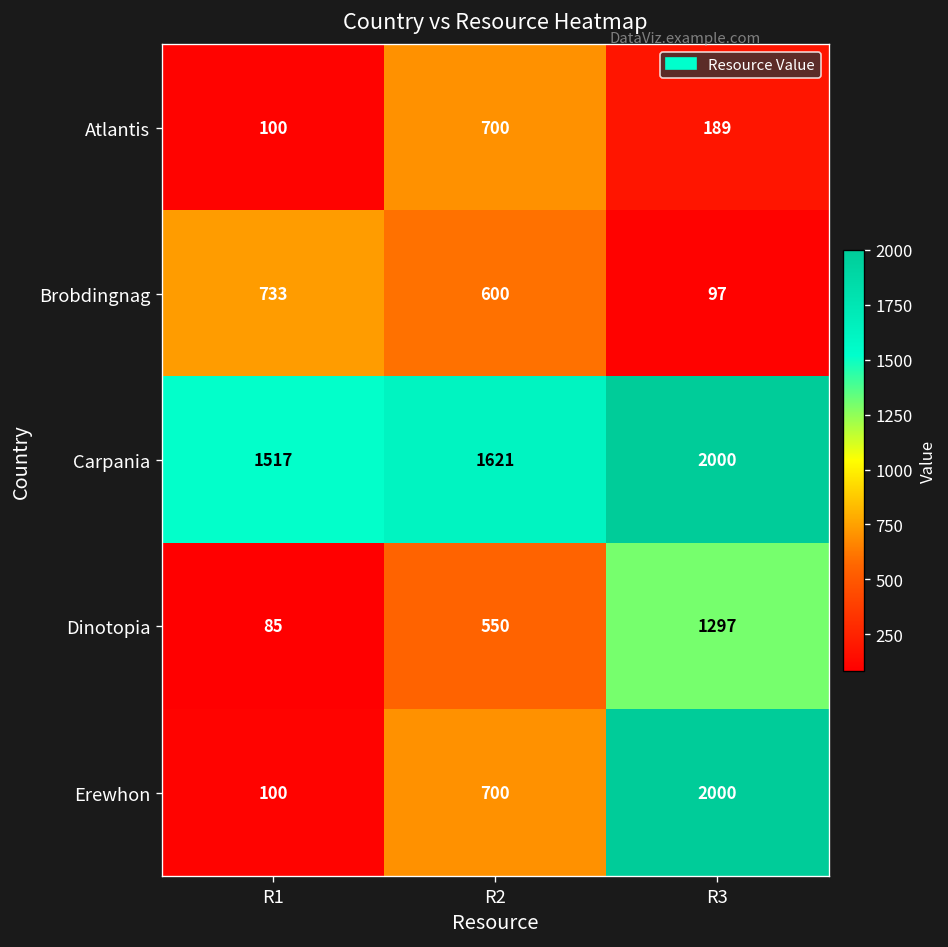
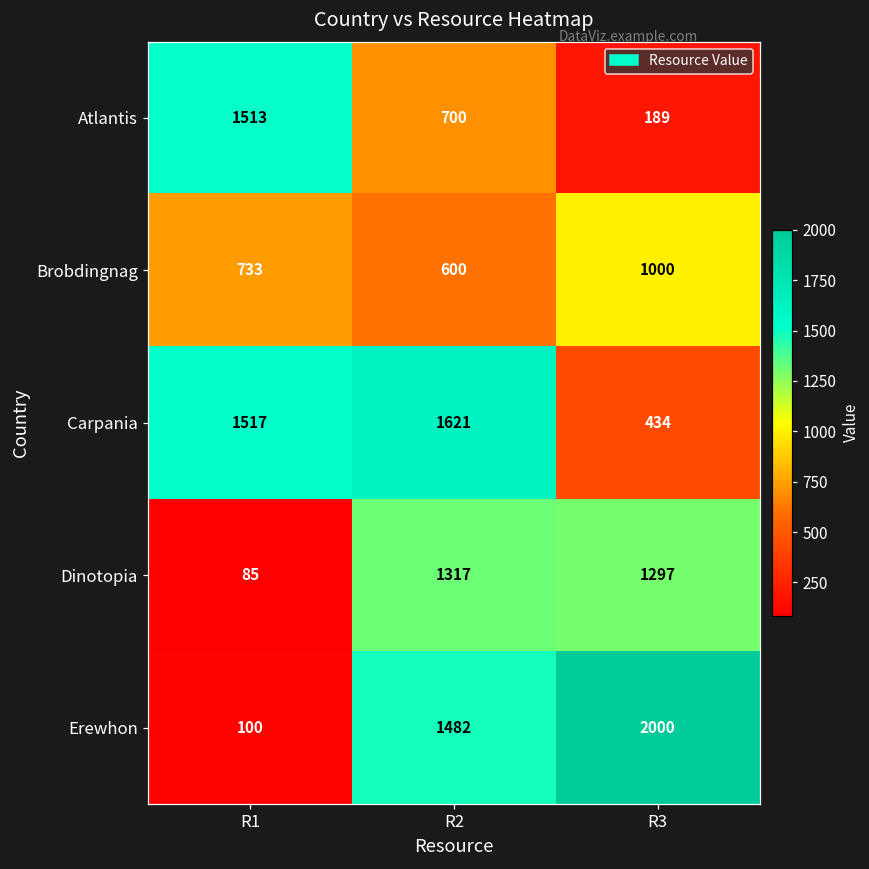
  {
    "Atlantis": {
-     "R1": 100,
+     "R1": 1513,
      "R2": 700,
      "R3": 189
    },
    "Brobdingnag": {
      "R1": 733,
      "R2": 600,
-     "R3": 97
+     "R3": 1000
    },
    "Carpania": {
      "R1": 1517,
      "R2": 1621,
-     "R3": 2000
+     "R3": 434
    },
    "Dinotopia": {
      "R1": 85,
-     "R2": 550,
+     "R2": 1317,
      "R3": 1297
    },
    "Erewhon": {
      "R1": 100,
-     "R2": 700,
+     "R2": 1482,
      "R3": 2000
    }
  }
